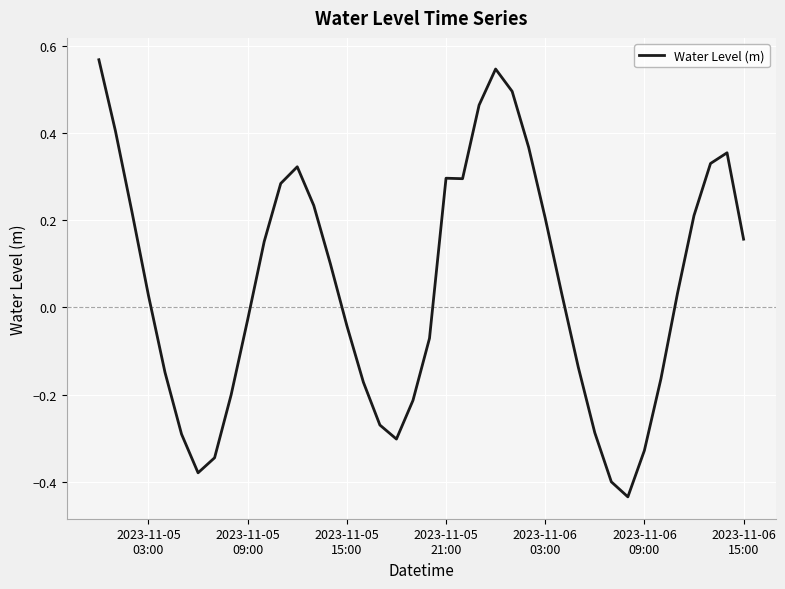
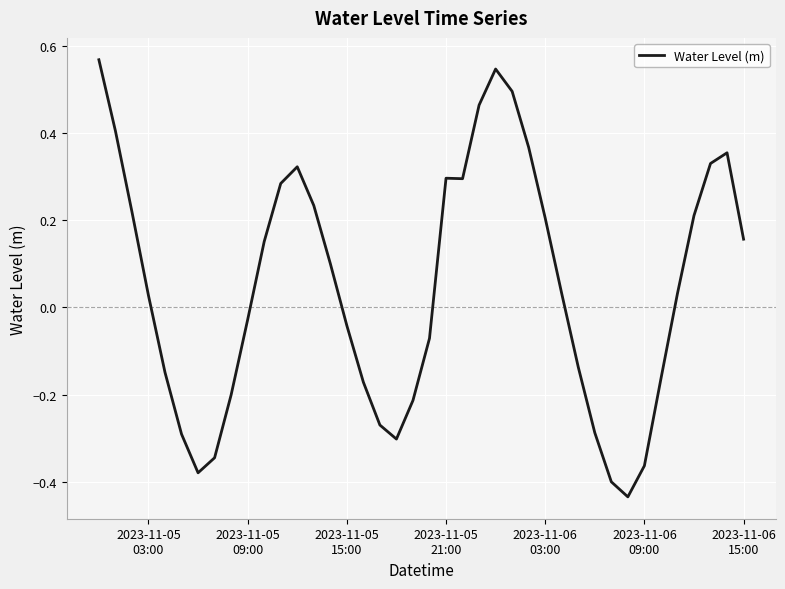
  {
    "2023-11-05 03:00": 0.03,
    "2023-11-05 09:00": -0.03,
    "2023-11-05 15:00": -0.04,
    "2023-11-05 21:00": 0.30,
    "2023-11-06 03:00": 0.20,
-   "2023-11-06 09:00": -0.33,
+   "2023-11-06 09:00": -0.36,
    "2023-11-06 15:00": 0.16
  }
